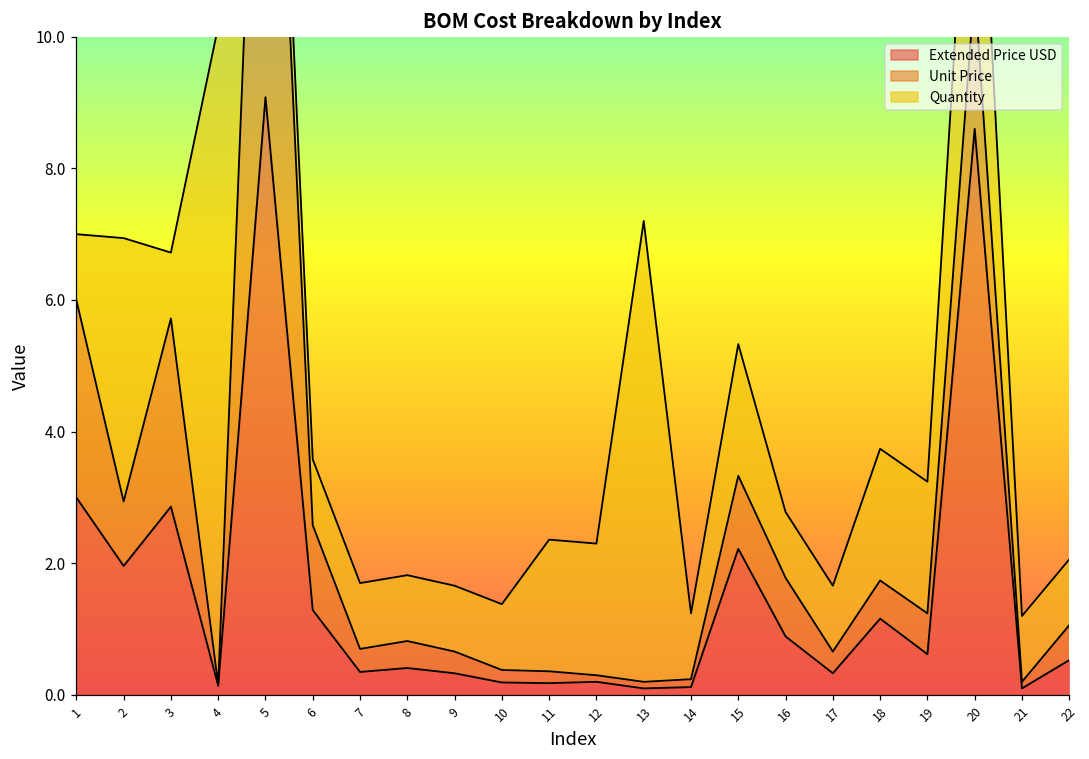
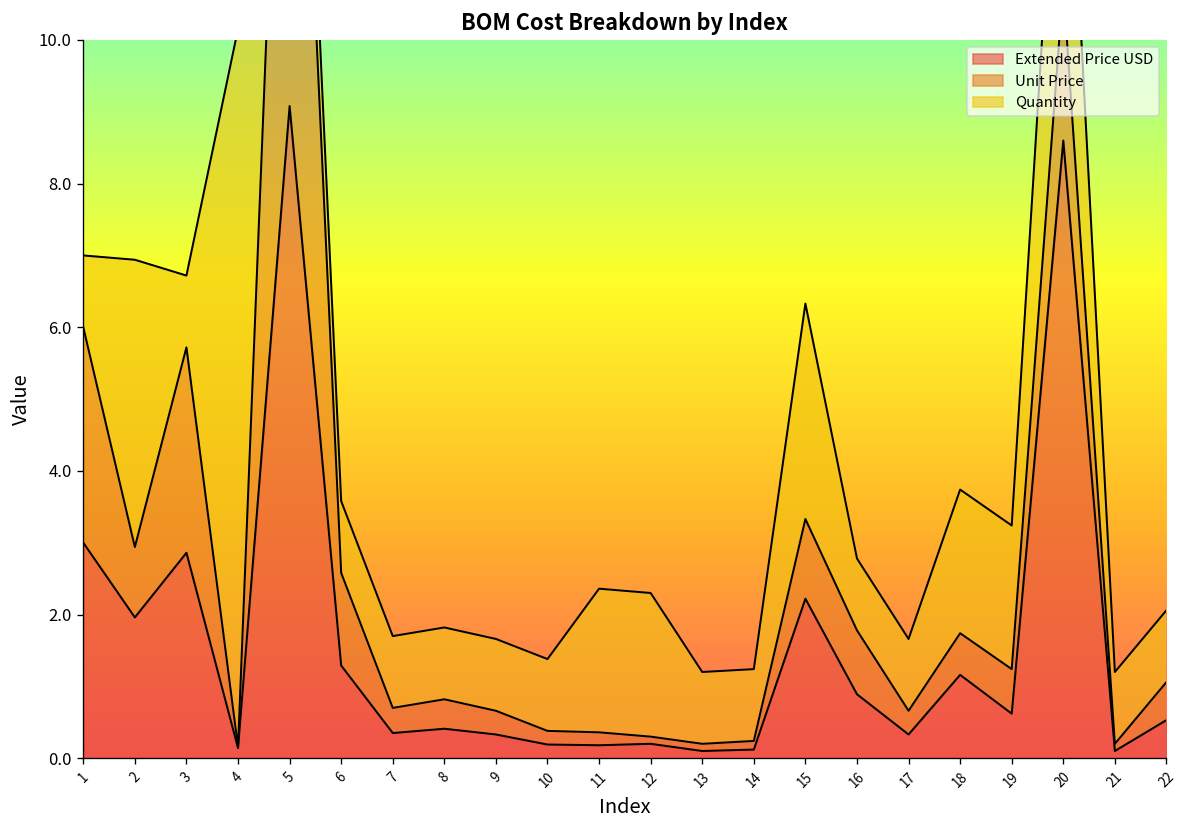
  {
    "Quantity": {
      "1": 1,
      "2": 4,
      "3": 1,
      "6": 1,
      "7": 1,
      "8": 1,
      "9": 1,
      "10": 1,
      "11": 2,
      "12": 2,
-     "13": 7,
+     "13": 1,
      "14": 1,
-     "15": 2,
+     "15": 3,
      "16": 1,
      "17": 1,
      "18": 2,
      "19": 2,
      "21": 1,
      "22": 1
    }
  }
